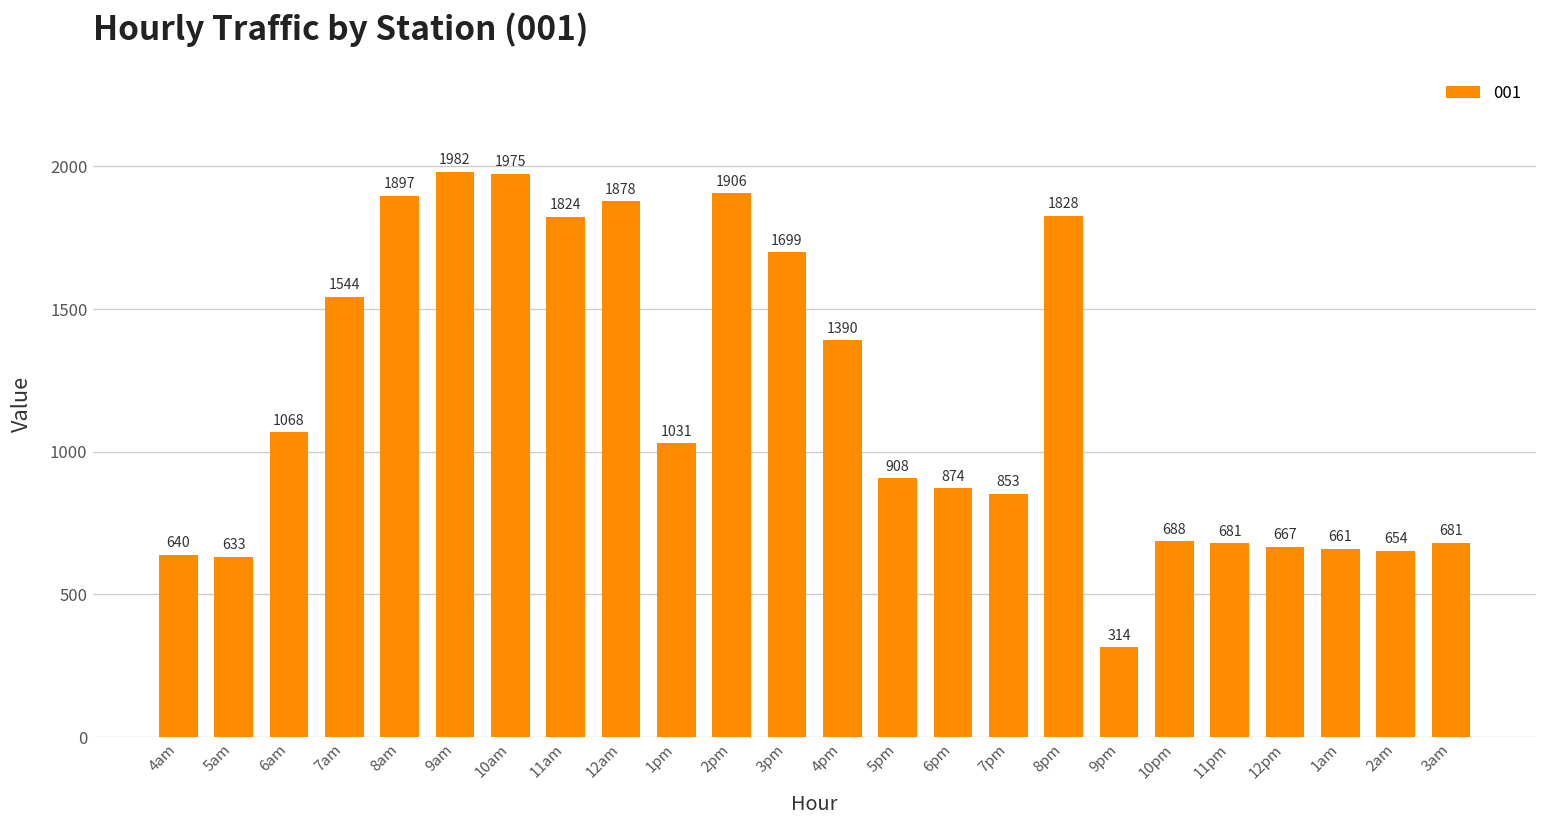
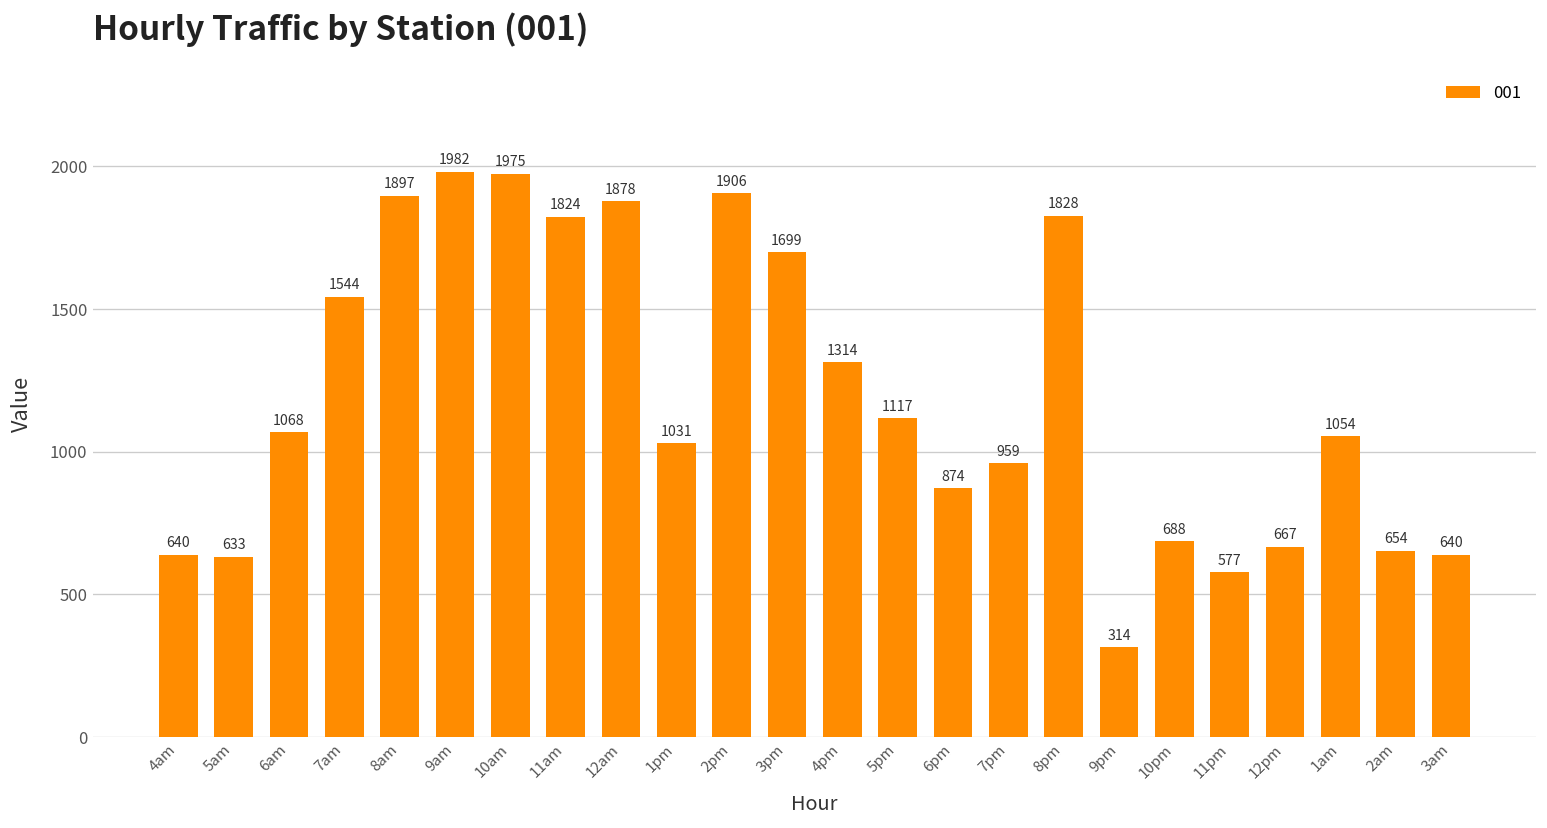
  {
    "4am": 640,
    "5am": 633,
    "6am": 1068,
    "7am": 1544,
    "8am": 1897,
    "9am": 1982,
    "10am": 1975,
    "11am": 1824,
    "12am": 1878,
    "1pm": 1031,
    "2pm": 1906,
    "3pm": 1699,
-   "4pm": 1390,
-   "5pm": 908,
+   "4pm": 1314,
+   "5pm": 1117,
    "6pm": 874,
-   "7pm": 853,
+   "7pm": 959,
    "8pm": 1828,
    "9pm": 314,
    "10pm": 688,
-   "11pm": 681,
+   "11pm": 577,
    "12pm": 667,
-   "1am": 661,
+   "1am": 1054,
    "2am": 654,
-   "3am": 681
+   "3am": 640
  }
